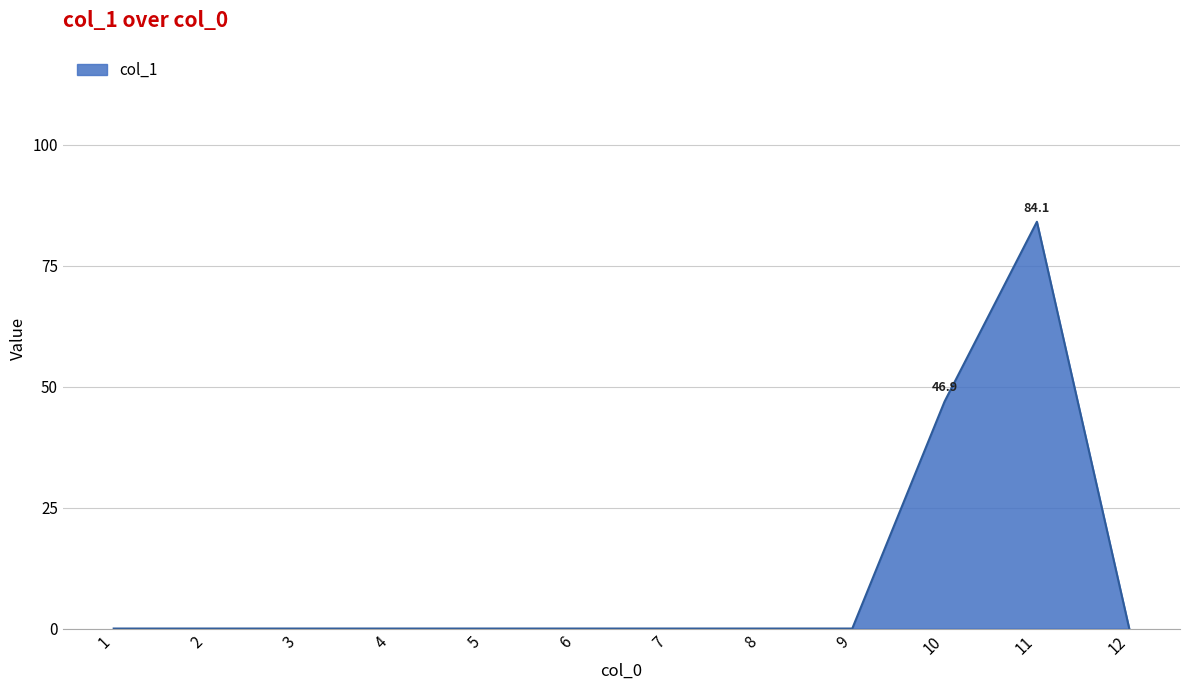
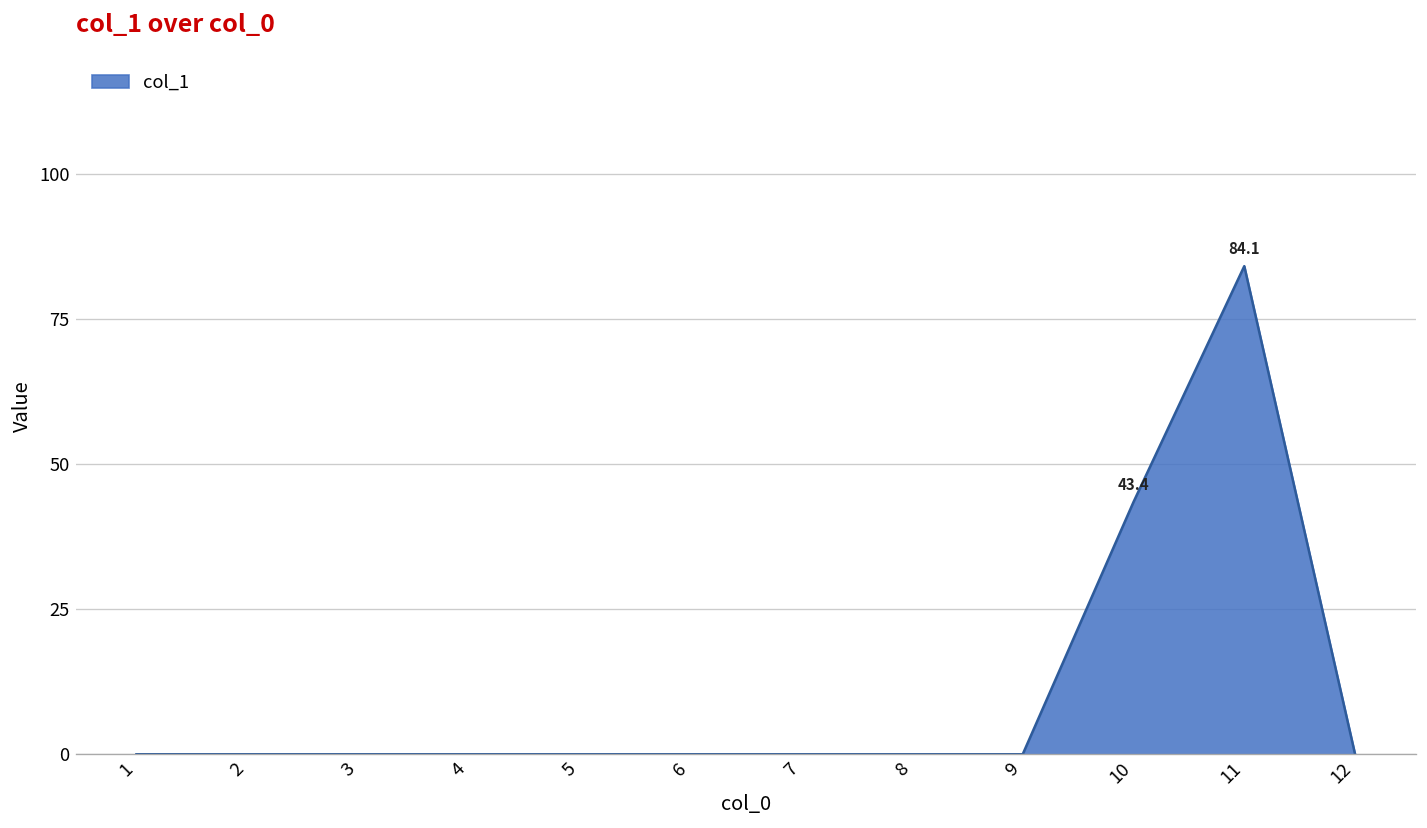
  {
-   "10": 46.9,
+   "10": 43.4,
    "11": 84.1
  }
